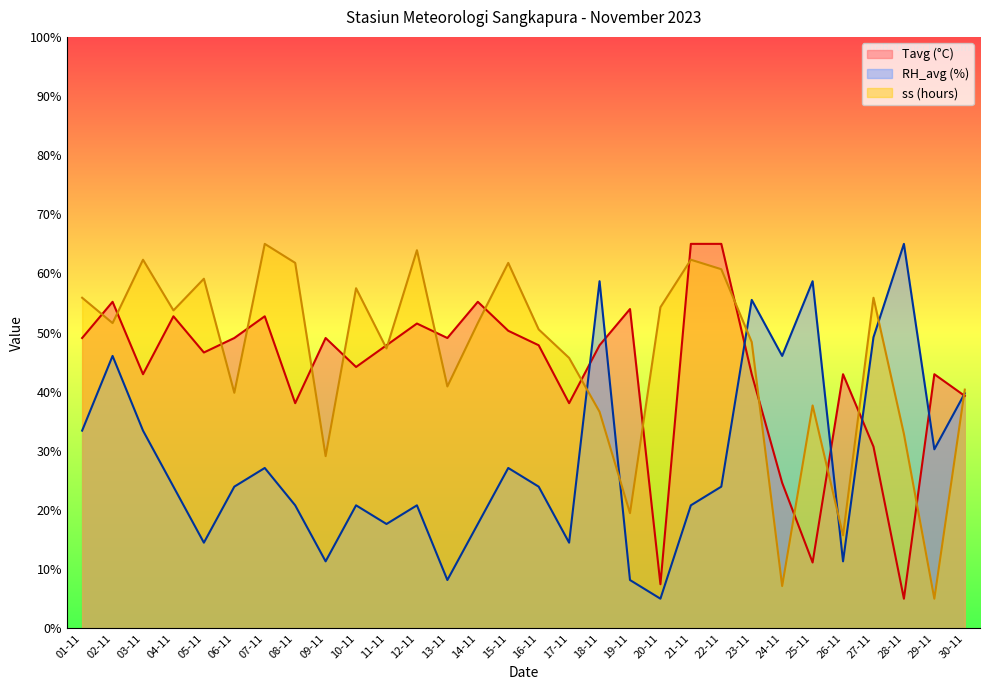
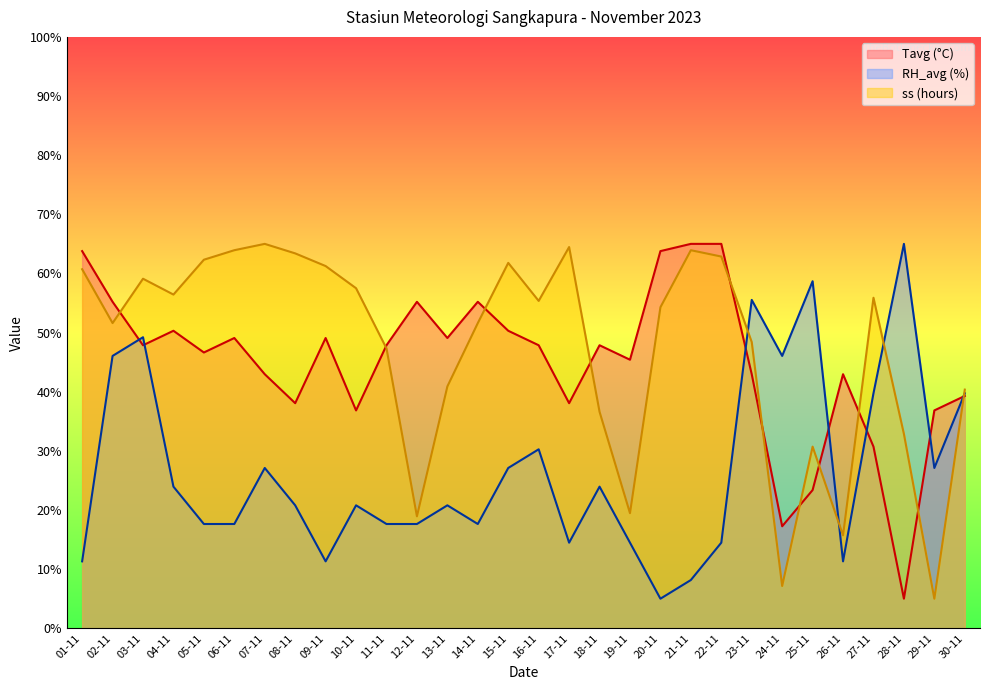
  {
    "Tavg (°C)": {
-     "01-11": "49%",
+     "01-11": "64%",
      "02-11": "55%",
-     "03-11": "43%",
-     "04-11": "53%",
+     "03-11": "48%",
+     "04-11": "50%",
      "05-11": "47%",
      "06-11": "49%",
-     "07-11": "53%",
+     "07-11": "43%",
      "08-11": "38%",
      "09-11": "49%",
-     "10-11": "44%",
+     "10-11": "37%",
      "11-11": "48%",
-     "12-11": "52%",
+     "12-11": "55%",
      "13-11": "49%",
      "14-11": "55%",
      "15-11": "50%",
      "16-11": "48%",
      "17-11": "38%",
      "18-11": "48%",
-     "19-11": "54%",
-     "20-11": "7%",
+     "19-11": "45%",
+     "20-11": "64%",
      "21-11": "65%",
      "22-11": "65%",
      "23-11": "43%",
-     "24-11": "25%",
-     "25-11": "11%",
+     "24-11": "17%",
+     "25-11": "23%",
      "26-11": "43%",
      "27-11": "31%",
      "28-11": "5%",
-     "29-11": "43%",
+     "29-11": "37%",
      "30-11": "39%"
    },
    "RH_avg (%)": {
-     "01-11": "33%",
+     "01-11": "11%",
      "02-11": "46%",
-     "03-11": "33%",
+     "03-11": "49%",
      "04-11": "24%",
-     "05-11": "14%",
-     "06-11": "24%",
+     "05-11": "18%",
+     "06-11": "18%",
      "07-11": "27%",
      "08-11": "21%",
      "09-11": "11%",
      "10-11": "21%",
      "11-11": "18%",
-     "12-11": "21%",
-     "13-11": "8%",
+     "12-11": "18%",
+     "13-11": "21%",
      "14-11": "18%",
      "15-11": "27%",
-     "16-11": "24%",
+     "16-11": "30%",
      "17-11": "14%",
-     "18-11": "59%",
-     "19-11": "8%",
+     "18-11": "24%",
+     "19-11": "14%",
      "20-11": "5%",
-     "21-11": "21%",
-     "22-11": "24%",
+     "21-11": "8%",
+     "22-11": "14%",
      "23-11": "56%",
      "24-11": "46%",
      "25-11": "59%",
      "26-11": "11%",
-     "27-11": "49%",
+     "27-11": "40%",
      "28-11": "65%",
-     "29-11": "30%",
+     "29-11": "27%",
      "30-11": "40%"
    },
    "ss (hours)": {
-     "01-11": "56%",
+     "01-11": "61%",
      "02-11": "52%",
-     "03-11": "62%",
-     "04-11": "54%",
-     "05-11": "59%",
-     "06-11": "40%",
+     "03-11": "59%",
+     "04-11": "56%",
+     "05-11": "62%",
+     "06-11": "64%",
      "07-11": "65%",
-     "08-11": "62%",
-     "09-11": "29%",
+     "08-11": "63%",
+     "09-11": "61%",
      "10-11": "58%",
      "11-11": "47%",
-     "12-11": "64%",
+     "12-11": "19%",
      "13-11": "41%",
      "14-11": "52%",
      "15-11": "62%",
-     "16-11": "51%",
-     "17-11": "46%",
+     "16-11": "55%",
+     "17-11": "64%",
      "18-11": "37%",
      "19-11": "19%",
      "20-11": "54%",
-     "21-11": "62%",
-     "22-11": "61%",
+     "21-11": "64%",
+     "22-11": "63%",
      "23-11": "48%",
      "24-11": "7%",
-     "25-11": "38%",
+     "25-11": "31%",
      "26-11": "16%",
      "27-11": "56%",
      "28-11": "33%",
      "29-11": "5%",
      "30-11": "40%"
    }
  }
